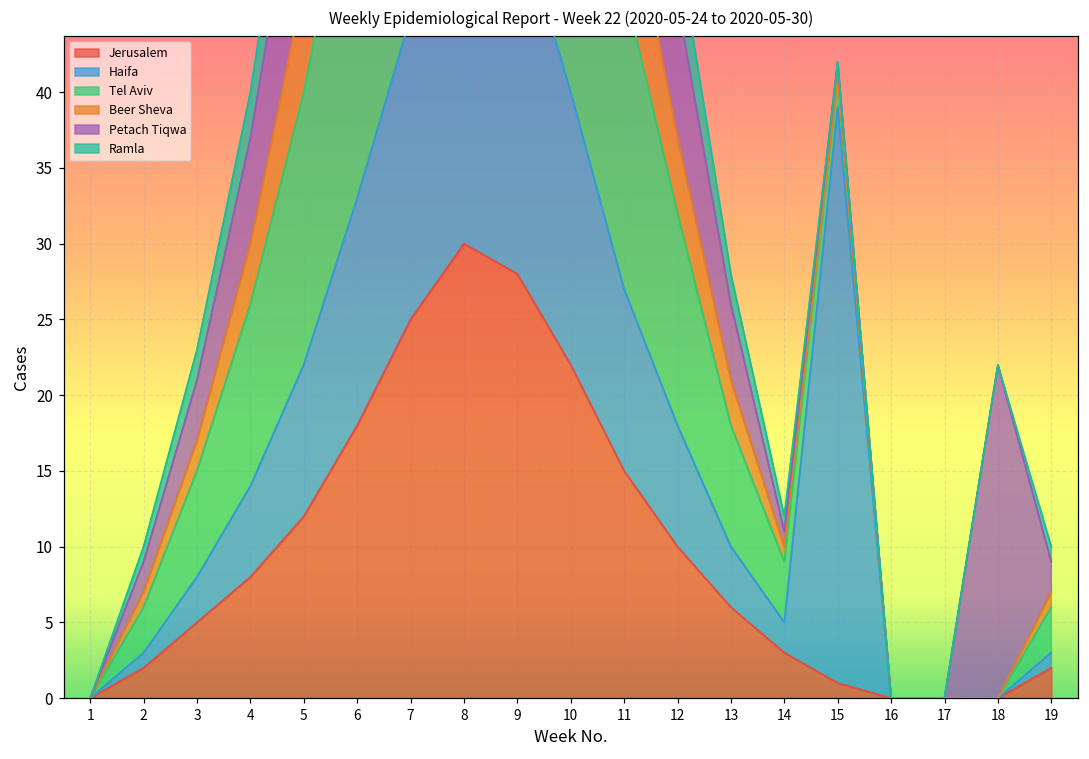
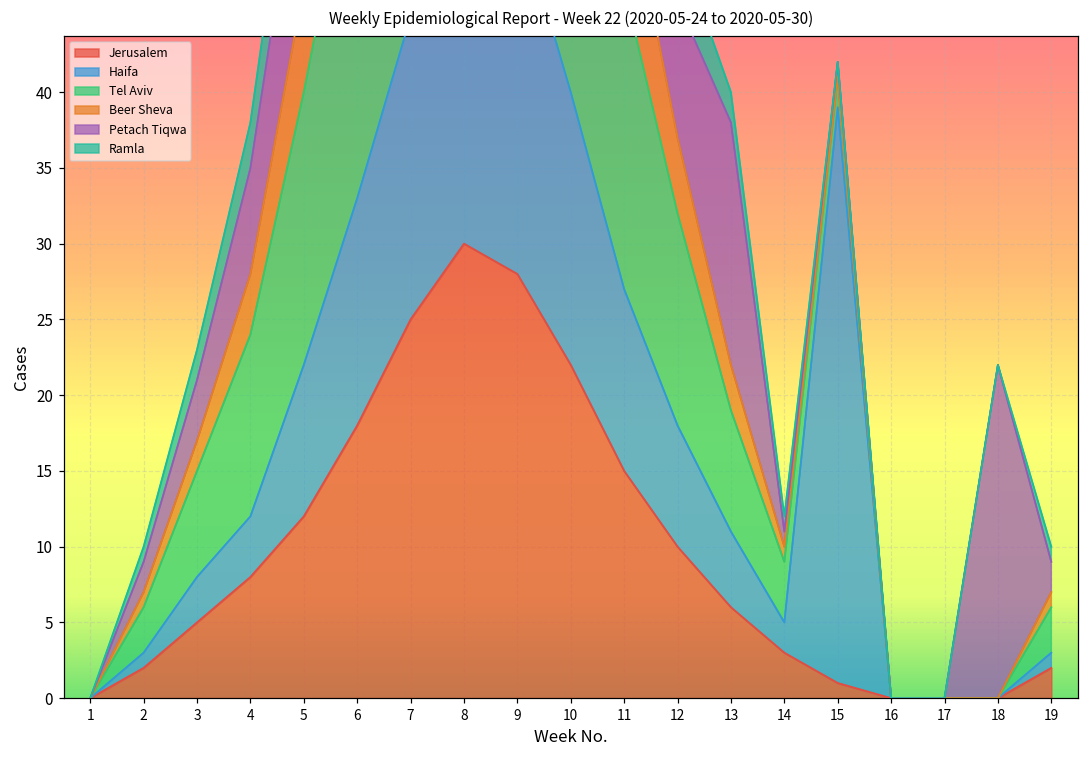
  {
    "Haifa": {
      "2": 1,
      "3": 3,
-     "4": 6,
+     "4": 4,
      "5": 10,
      "6": 15,
      "10": 18,
      "11": 12,
      "12": 8,
-     "13": 4,
+     "13": 5,
      "14": 2,
      "15": 38,
      "19": 1
    },
    "Petach Tiqwa": {
      "2": 2,
      "3": 4,
      "4": 7,
-     "13": 5,
+     "13": 16,
      "14": 1,
      "19": 2
    }
  }
